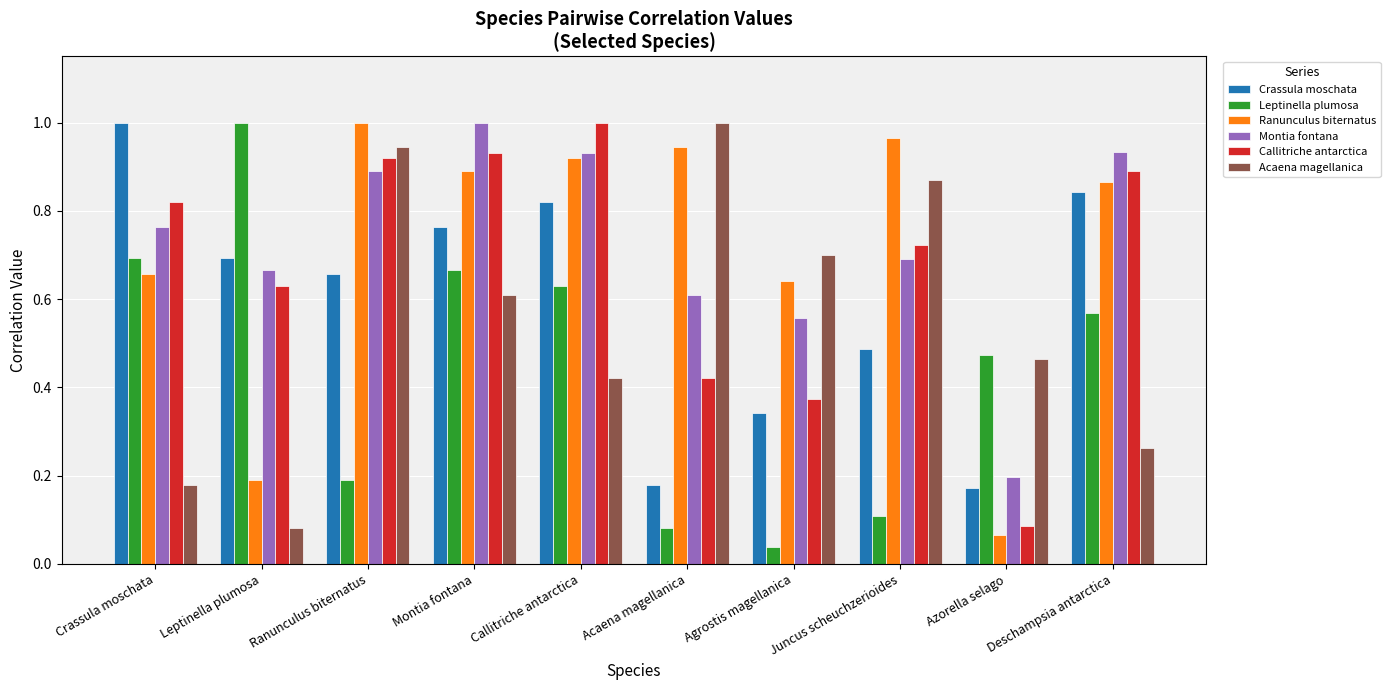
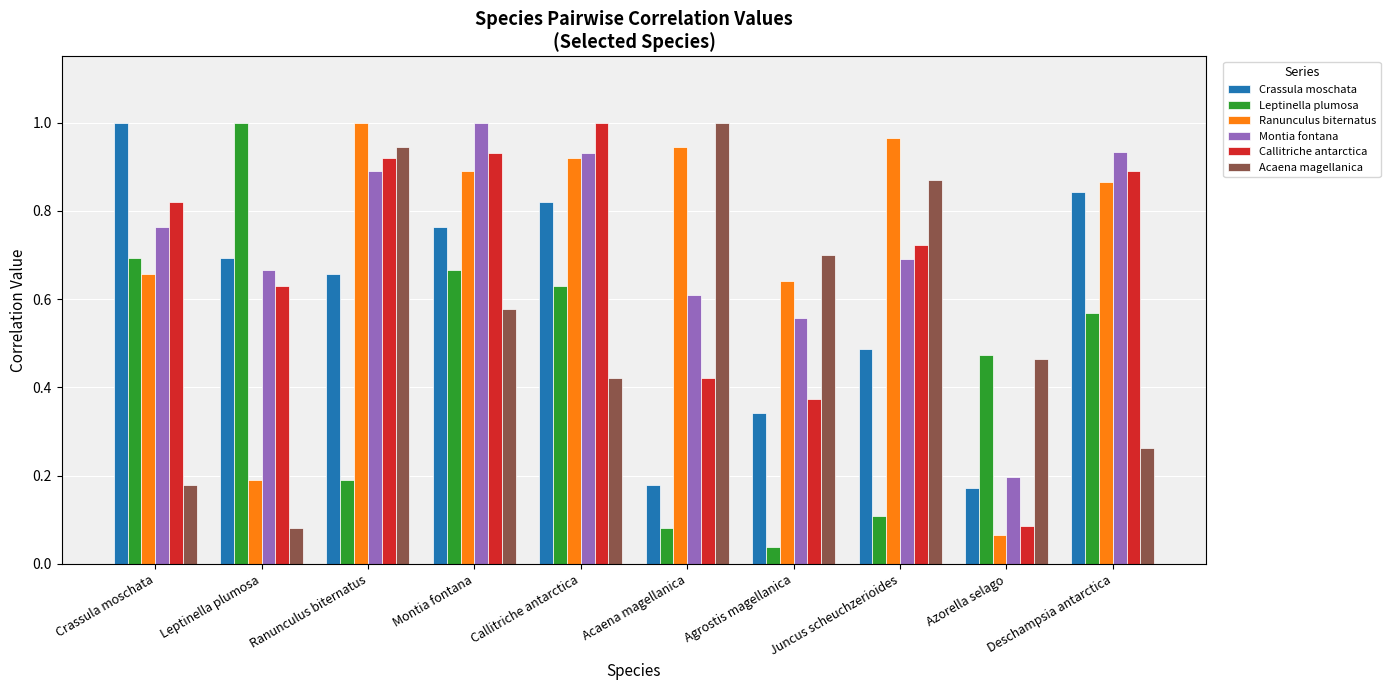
  {
    "Crassula moschata": {
      "Crassula moschata": 1.00,
      "Leptinella plumosa": 0.69,
      "Ranunculus biternatus": 0.66,
      "Montia fontana": 0.76,
      "Callitriche antarctica": 0.82,
      "Acaena magellanica": 0.18,
      "Agrostis magellanica": 0.34,
      "Juncus scheuchzerioides": 0.49,
      "Azorella selago": 0.17,
      "Deschampsia antarctica": 0.84
    },
    "Leptinella plumosa": {
      "Crassula moschata": 0.69,
      "Leptinella plumosa": 1.00,
      "Ranunculus biternatus": 0.19,
      "Montia fontana": 0.67,
      "Callitriche antarctica": 0.63,
      "Acaena magellanica": 0.08,
      "Agrostis magellanica": 0.04,
      "Juncus scheuchzerioides": 0.11,
      "Azorella selago": 0.47,
      "Deschampsia antarctica": 0.57
    },
    "Ranunculus biternatus": {
      "Crassula moschata": 0.66,
      "Leptinella plumosa": 0.19,
      "Ranunculus biternatus": 1.00,
      "Montia fontana": 0.89,
      "Callitriche antarctica": 0.92,
      "Acaena magellanica": 0.95,
      "Agrostis magellanica": 0.64,
      "Juncus scheuchzerioides": 0.97,
      "Azorella selago": 0.07,
      "Deschampsia antarctica": 0.87
    },
    "Montia fontana": {
      "Crassula moschata": 0.76,
      "Leptinella plumosa": 0.67,
      "Ranunculus biternatus": 0.89,
      "Montia fontana": 1.00,
      "Callitriche antarctica": 0.93,
      "Acaena magellanica": 0.61,
      "Agrostis magellanica": 0.56,
      "Juncus scheuchzerioides": 0.69,
      "Azorella selago": 0.20,
      "Deschampsia antarctica": 0.93
    },
    "Callitriche antarctica": {
      "Crassula moschata": 0.82,
      "Leptinella plumosa": 0.63,
      "Ranunculus biternatus": 0.92,
      "Montia fontana": 0.93,
      "Callitriche antarctica": 1.00,
      "Acaena magellanica": 0.42,
      "Agrostis magellanica": 0.37,
      "Juncus scheuchzerioides": 0.72,
      "Azorella selago": 0.09,
      "Deschampsia antarctica": 0.89
    },
    "Acaena magellanica": {
      "Crassula moschata": 0.18,
      "Leptinella plumosa": 0.08,
      "Ranunculus biternatus": 0.95,
-     "Montia fontana": 0.61,
+     "Montia fontana": 0.58,
      "Callitriche antarctica": 0.42,
      "Acaena magellanica": 1.00,
      "Agrostis magellanica": 0.70,
      "Juncus scheuchzerioides": 0.87,
      "Azorella selago": 0.47,
      "Deschampsia antarctica": 0.26
    }
  }
